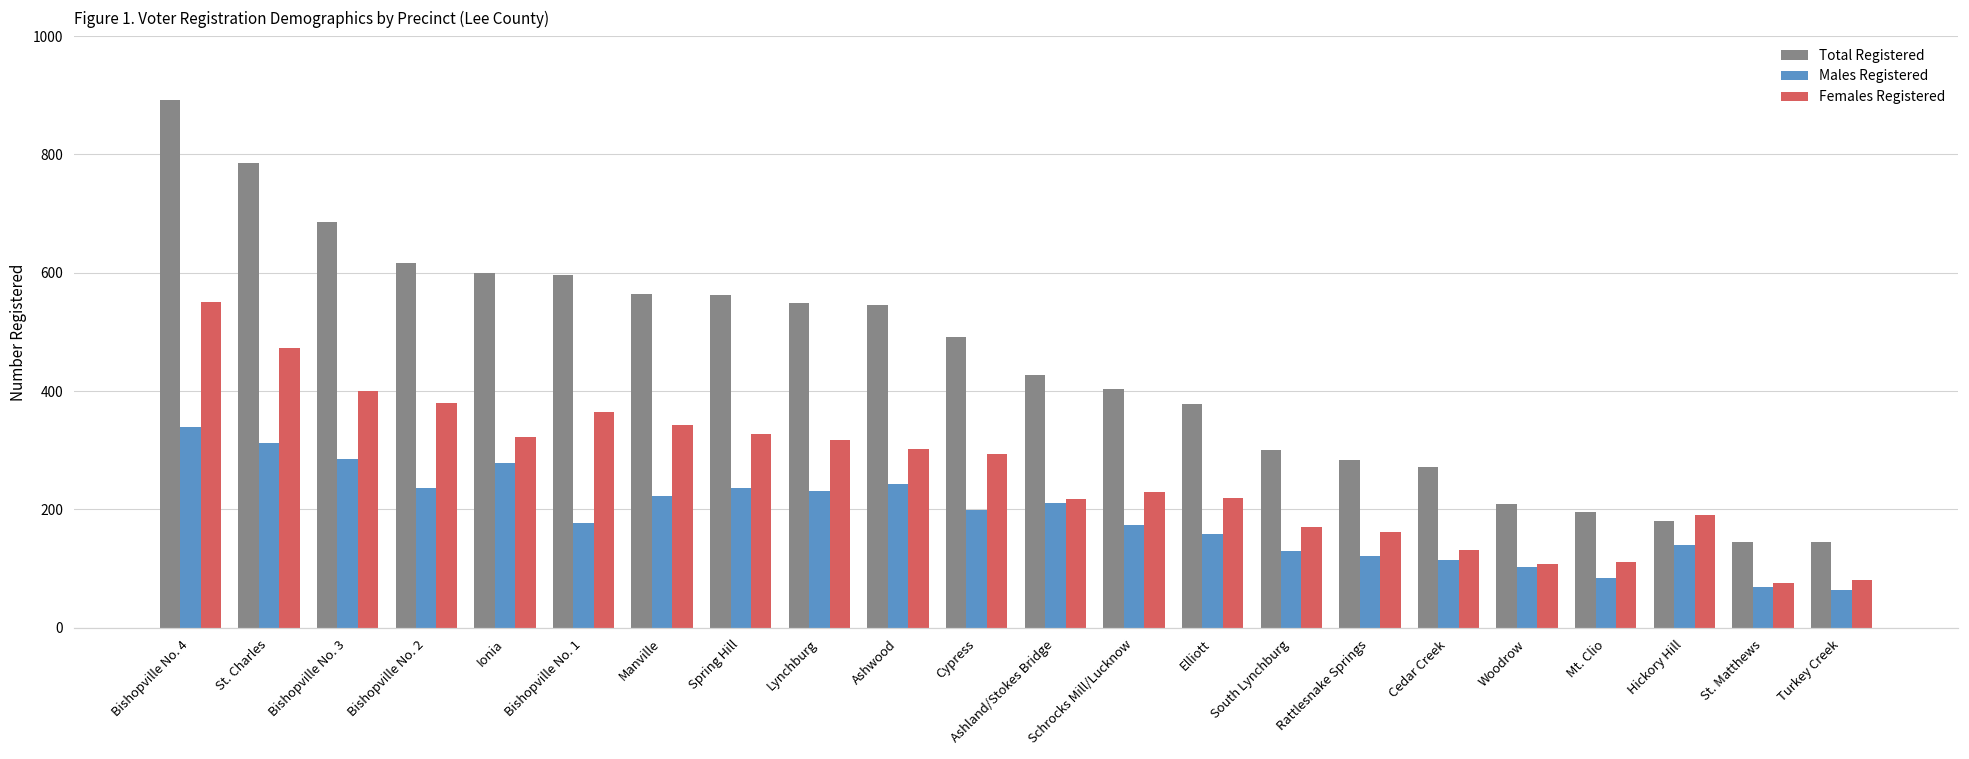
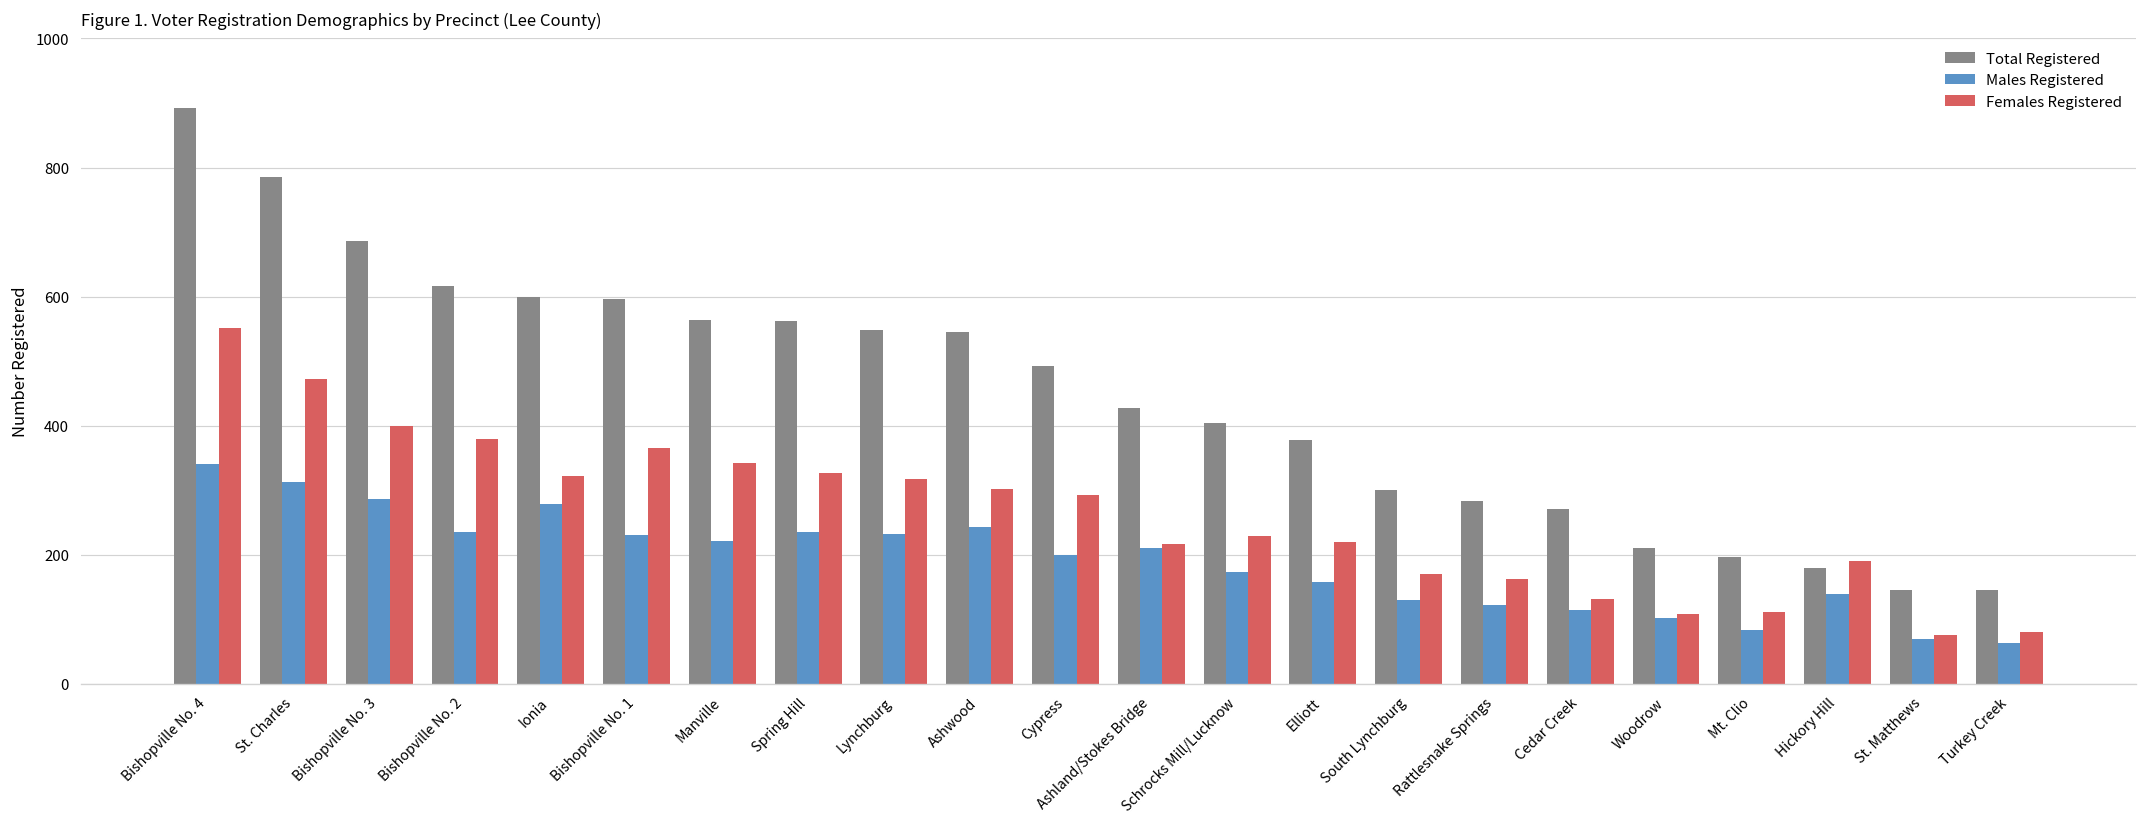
  {
    "Total Registered": {
      "Bishopville No. 4": 890,
      "St. Charles": 790,
      "Bishopville No. 3": 690,
      "Bishopville No. 2": 620,
      "Ionia": 600,
      "Bishopville No. 1": 600,
      "Manville": 560,
      "Spring Hill": 560,
      "Lynchburg": 550,
      "Ashwood": 550,
      "Cypress": 490,
      "Ashland/Stokes Bridge": 430,
      "Schrocks Mill/Lucknow": 400,
      "Elliott": 380,
      "South Lynchburg": 300,
      "Rattlesnake Springs": 280,
      "Cedar Creek": 270,
      "Woodrow": 210,
      "Mt. Clio": 200,
      "Hickory Hill": 180,
      "St. Matthews": 150,
      "Turkey Creek": 150
    },
    "Males Registered": {
      "Bishopville No. 4": 340,
      "St. Charles": 310,
      "Bishopville No. 3": 290,
      "Bishopville No. 2": 240,
      "Ionia": 280,
-     "Bishopville No. 1": 180,
+     "Bishopville No. 1": 230,
      "Manville": 220,
      "Spring Hill": 240,
      "Lynchburg": 230,
      "Ashwood": 240,
      "Cypress": 200,
      "Ashland/Stokes Bridge": 210,
      "Schrocks Mill/Lucknow": 170,
      "Elliott": 160,
      "South Lynchburg": 130,
      "Rattlesnake Springs": 120,
      "Cedar Creek": 110,
      "Woodrow": 100,
      "Mt. Clio": 80,
      "Hickory Hill": 140,
      "St. Matthews": 70,
      "Turkey Creek": 60
    },
    "Females Registered": {
      "Bishopville No. 4": 550,
      "St. Charles": 470,
      "Bishopville No. 3": 400,
      "Bishopville No. 2": 380,
      "Ionia": 320,
      "Bishopville No. 1": 370,
      "Manville": 340,
      "Spring Hill": 330,
      "Lynchburg": 320,
      "Ashwood": 300,
      "Cypress": 290,
      "Ashland/Stokes Bridge": 220,
      "Schrocks Mill/Lucknow": 230,
      "Elliott": 220,
      "South Lynchburg": 170,
      "Rattlesnake Springs": 160,
      "Cedar Creek": 130,
      "Woodrow": 110,
      "Mt. Clio": 110,
      "Hickory Hill": 190,
      "St. Matthews": 80,
      "Turkey Creek": 80
    }
  }
